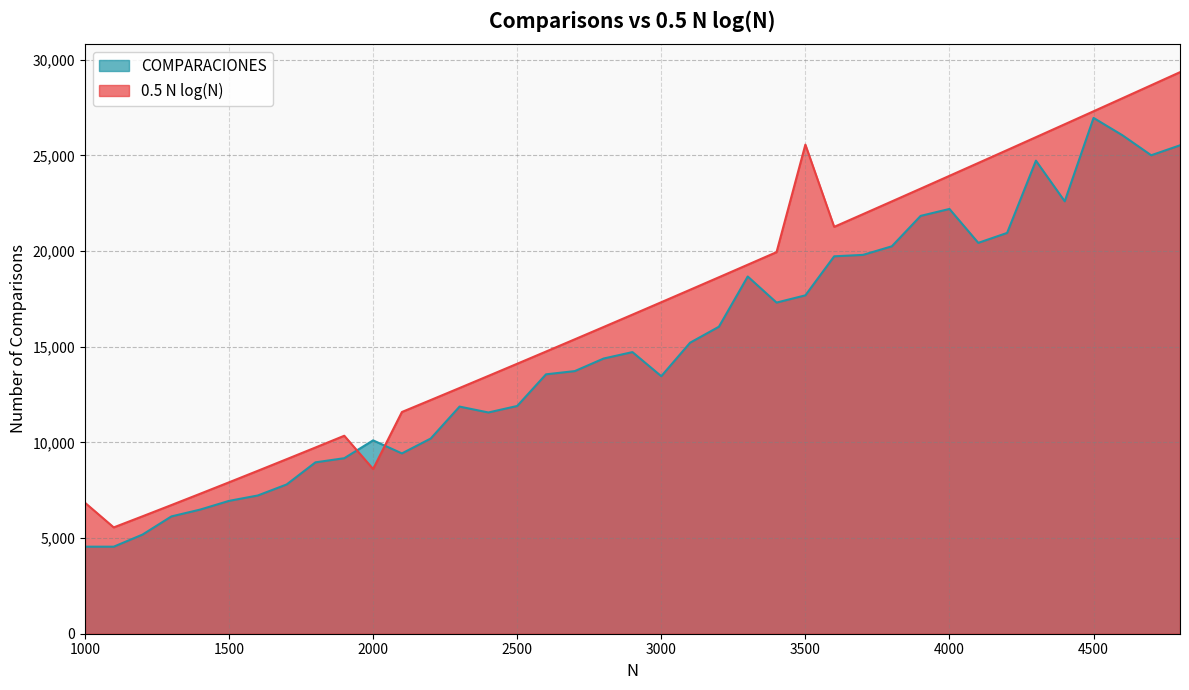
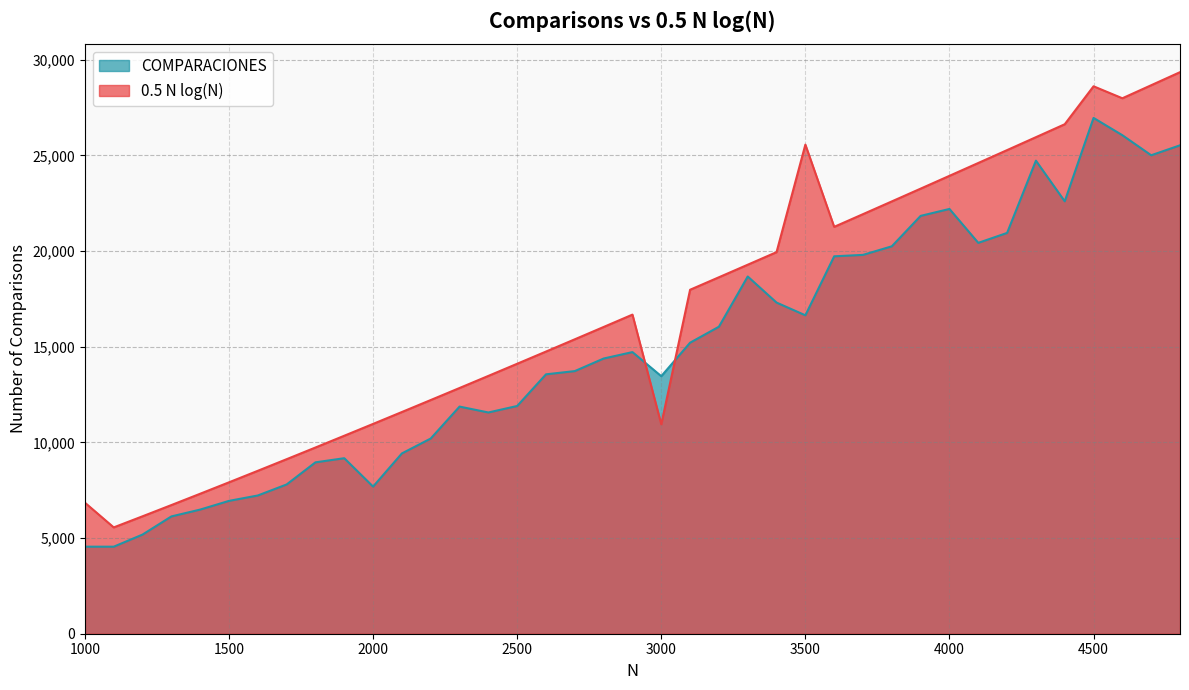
  {
    "COMPARACIONES": {
      "1000": "4,500",
      "1500": "6,900",
-     "2000": "10,100",
+     "2000": "7,700",
      "2500": "11,900",
      "3000": "13,500",
-     "3500": "17,700",
+     "3500": "16,600",
      "4000": "22,200",
      "4500": "27,000"
    },
    "0.5 N log(N)": {
      "1000": "6,800",
      "1500": "7,900",
-     "2000": "8,600",
+     "2000": "11,000",
      "2500": "14,100",
-     "3000": "17,300",
+     "3000": "10,900",
      "3500": "25,600",
      "4000": "23,900",
-     "4500": "27,300"
+     "4500": "28,600"
    }
  }
